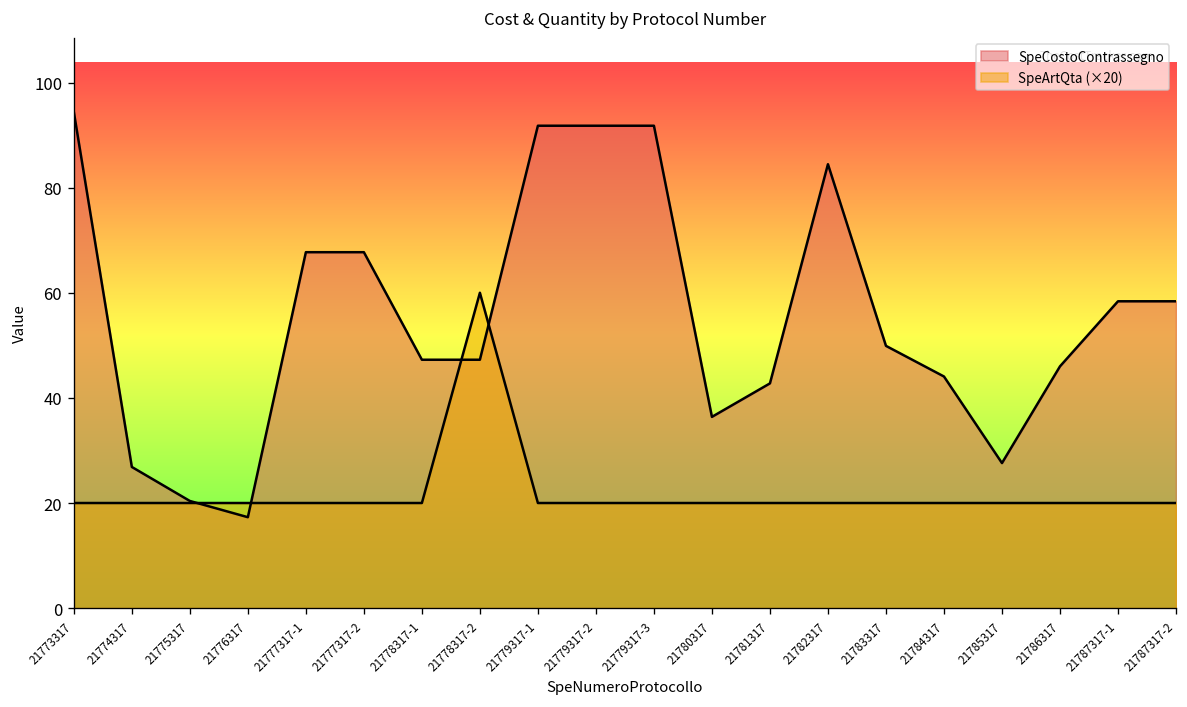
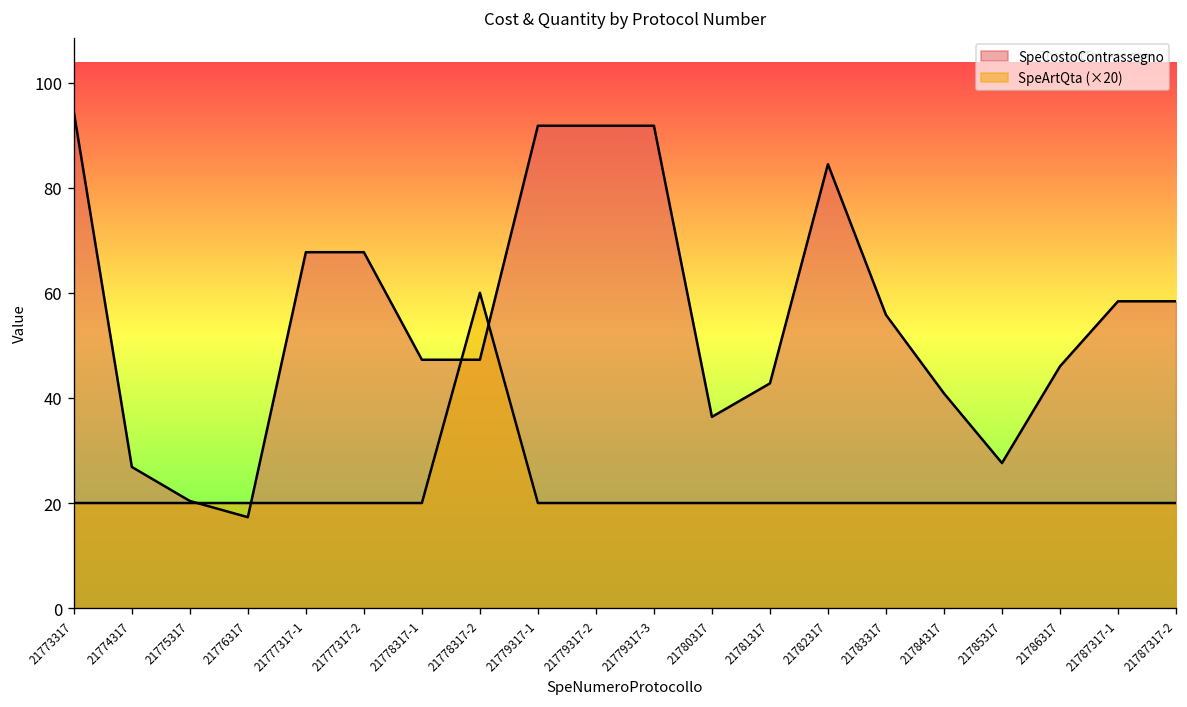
  {
    "SpeCostoContrassegno": {
      "21773317": 94,
      "21774317": 27,
      "21776317": 17,
      "21777317-1": 68,
      "21777317-2": 68,
      "21778317-1": 47,
      "21778317-2": 47,
      "21779317-1": 92,
      "21779317-2": 92,
      "21779317-3": 92,
      "21780317": 36,
      "21781317": 43,
      "21782317": 84,
-     "21783317": 50,
-     "21784317": 44,
+     "21783317": 56,
+     "21784317": 41,
      "21785317": 28,
      "21786317": 46,
      "21787317-1": 58,
      "21787317-2": 58
    },
    "SpeArtQta (×20)": {
      "21773317": 20,
      "21774317": 20,
      "21776317": 20,
      "21777317-1": 20,
      "21777317-2": 20,
      "21778317-1": 20,
      "21778317-2": 60,
      "21779317-1": 20,
      "21779317-2": 20,
      "21779317-3": 20,
      "21780317": 20,
      "21781317": 20,
      "21782317": 20,
      "21783317": 20,
      "21784317": 20,
      "21785317": 20,
      "21786317": 20,
      "21787317-1": 20,
      "21787317-2": 20
    }
  }
